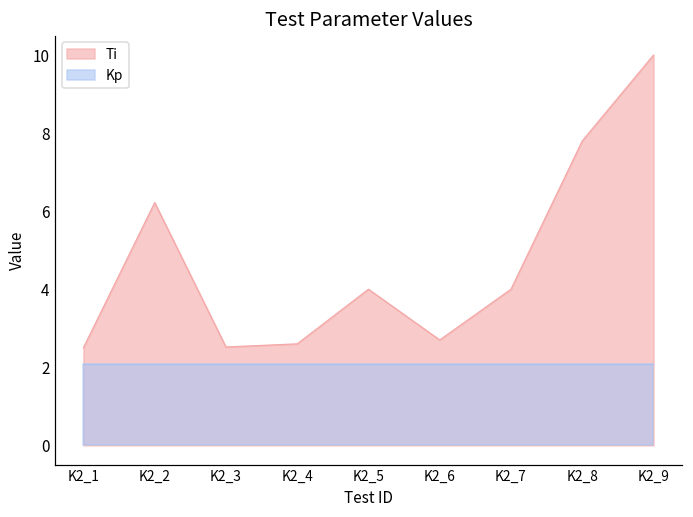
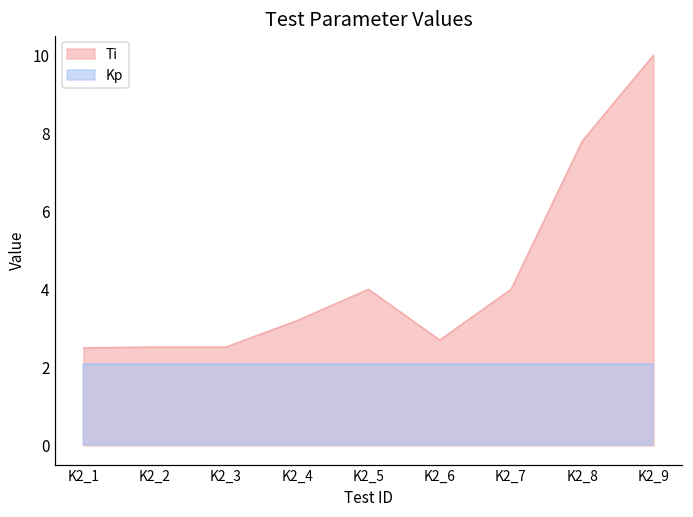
  {
    "Ti": {
      "K2_1": 2.5,
-     "K2_2": 6.2,
+     "K2_2": 2.5,
      "K2_3": 2.5,
-     "K2_4": 2.6,
+     "K2_4": 3.2,
      "K2_5": 4.0,
      "K2_6": 2.7,
      "K2_7": 4.0,
      "K2_8": 7.8,
      "K2_9": 10.0
    },
    "Kp": {
      "K2_1": 2.1,
      "K2_2": 2.1,
      "K2_3": 2.1,
      "K2_4": 2.1,
      "K2_5": 2.1,
      "K2_6": 2.1,
      "K2_7": 2.1,
      "K2_8": 2.1,
      "K2_9": 2.1
    }
  }
